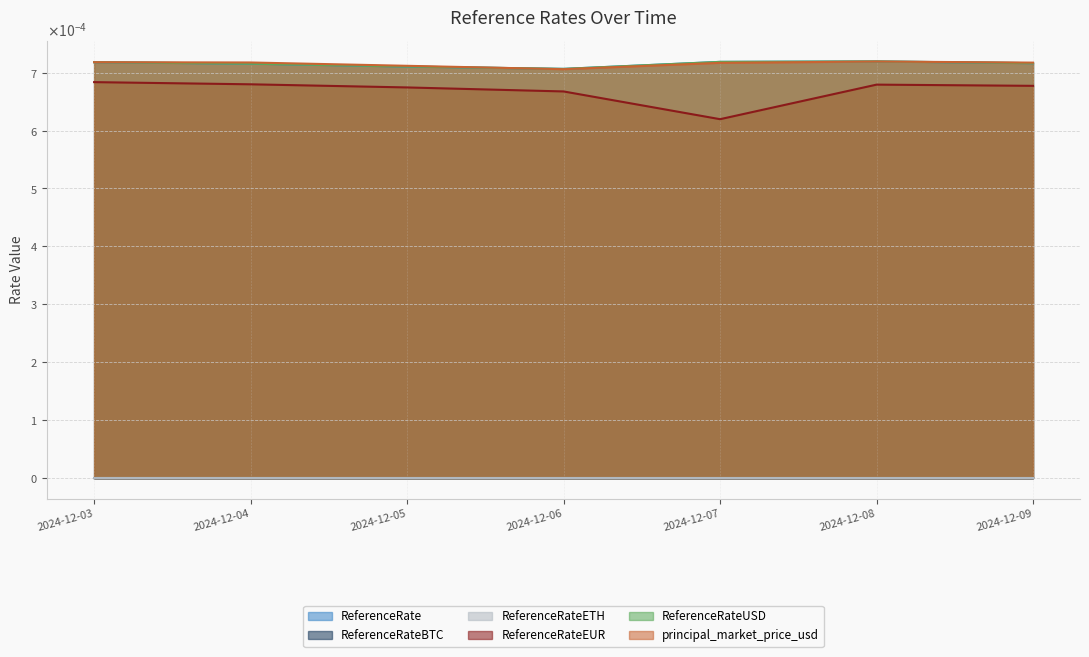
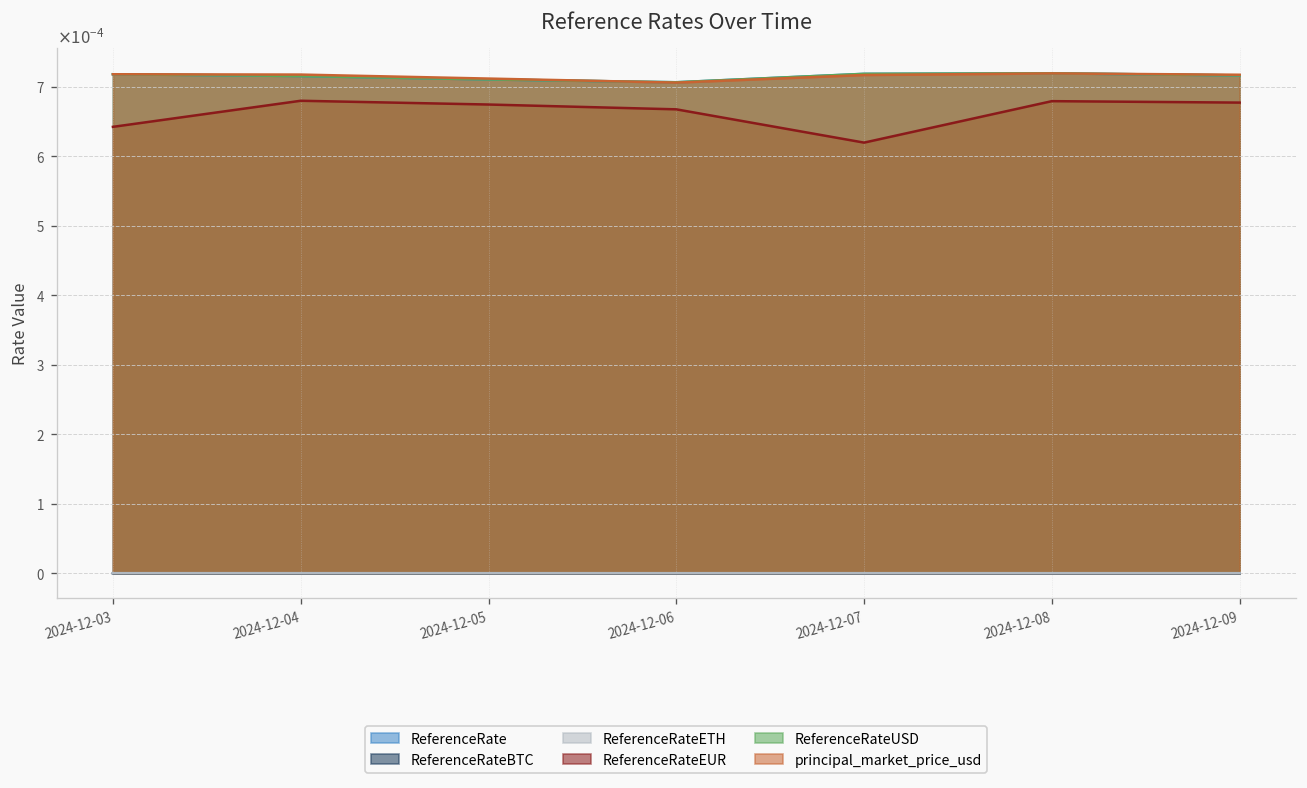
  {
    "ReferenceRateETH": {
      "2024-12-03": 0.00000,
      "2024-12-04": 0.00000,
      "2024-12-05": 0.00000,
      "2024-12-06": 0.00000,
      "2024-12-07": 0.00000,
      "2024-12-08": 0.00000,
      "2024-12-09": 0.00000
    },
    "ReferenceRateEUR": {
-     "2024-12-03": 0.00068,
+     "2024-12-03": 0.00064,
      "2024-12-04": 0.00068,
      "2024-12-05": 0.00067,
      "2024-12-06": 0.00067,
      "2024-12-07": 0.00062,
      "2024-12-08": 0.00068,
      "2024-12-09": 0.00068
    }
  }
